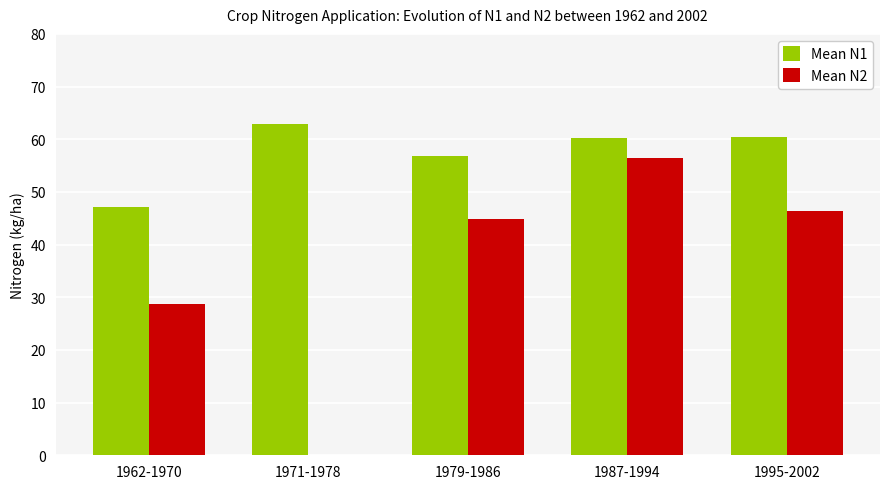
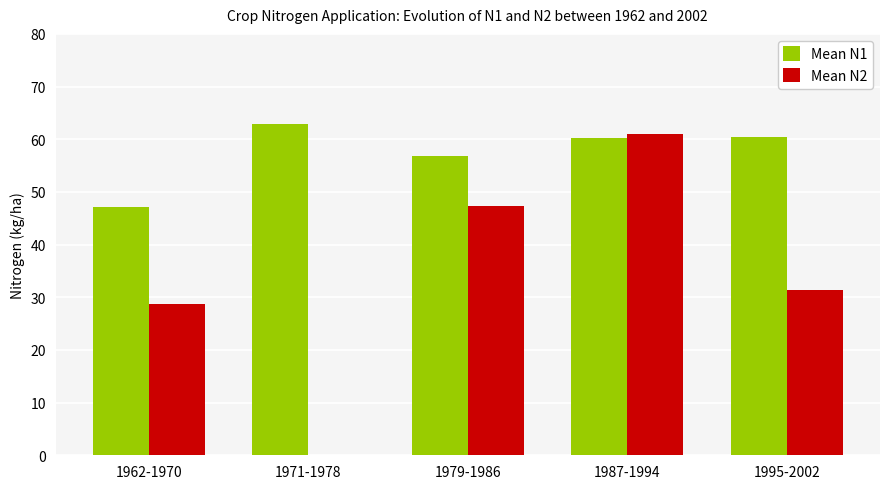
  {
    "Mean N1": {
      "1962-1970": 47,
      "1971-1978": 63,
      "1979-1986": 57,
      "1987-1994": 60,
      "1995-2002": 60
    },
    "Mean N2": {
      "1962-1970": 29,
      "1971-1978": 0,
-     "1979-1986": 45,
-     "1987-1994": 57,
-     "1995-2002": 46
+     "1979-1986": 47,
+     "1987-1994": 61,
+     "1995-2002": 31
    }
  }
